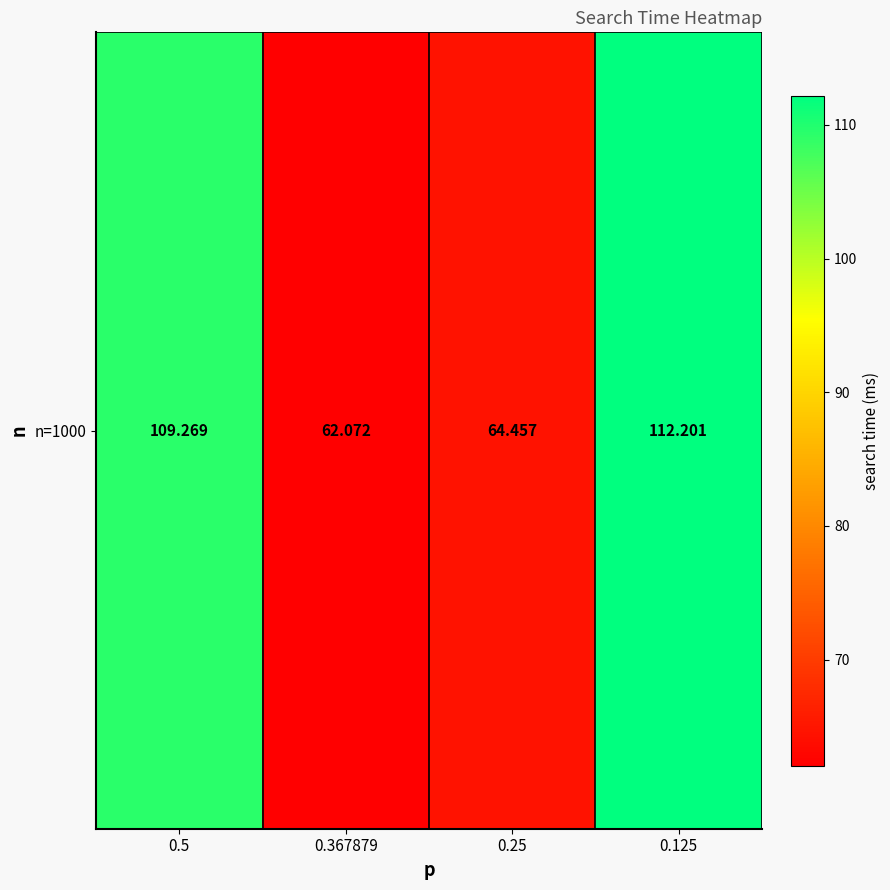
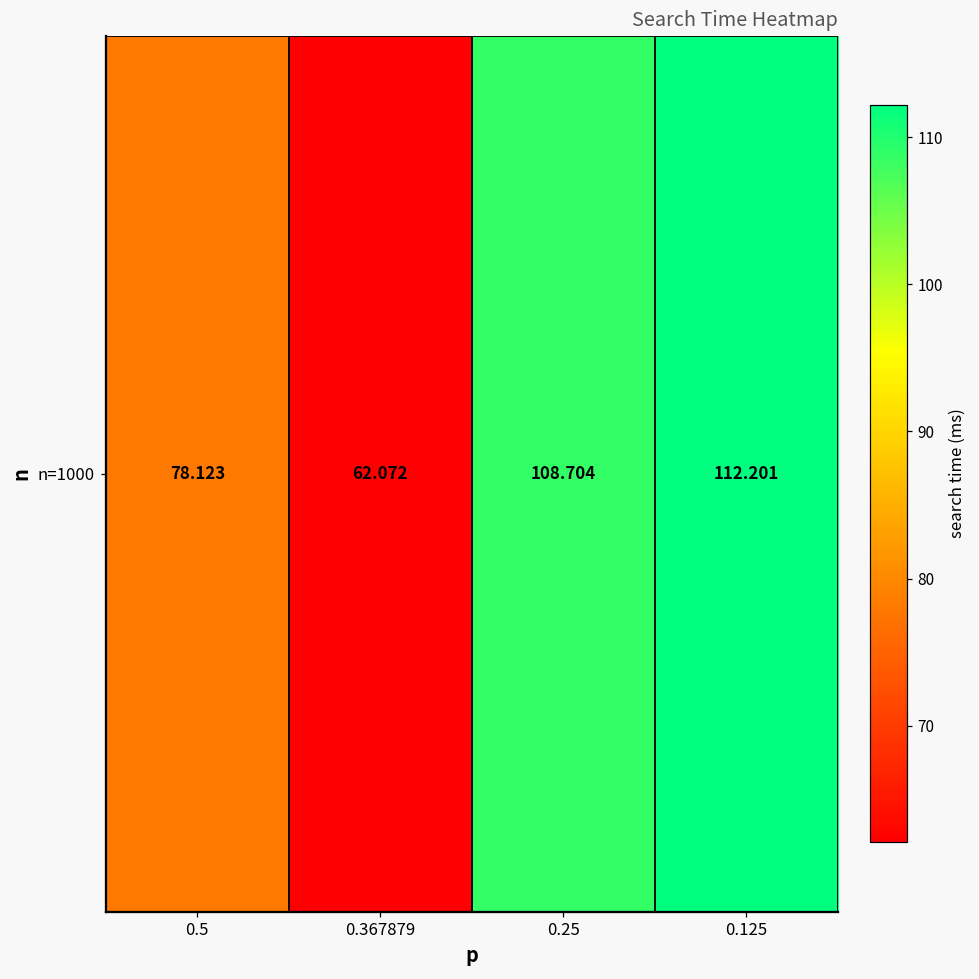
  {
    "n=1000": {
-     "0.5": 109.269,
+     "0.5": 78.123,
      "0.367879": 62.072,
-     "0.25": 64.457,
+     "0.25": 108.704,
      "0.125": 112.201
    }
  }
